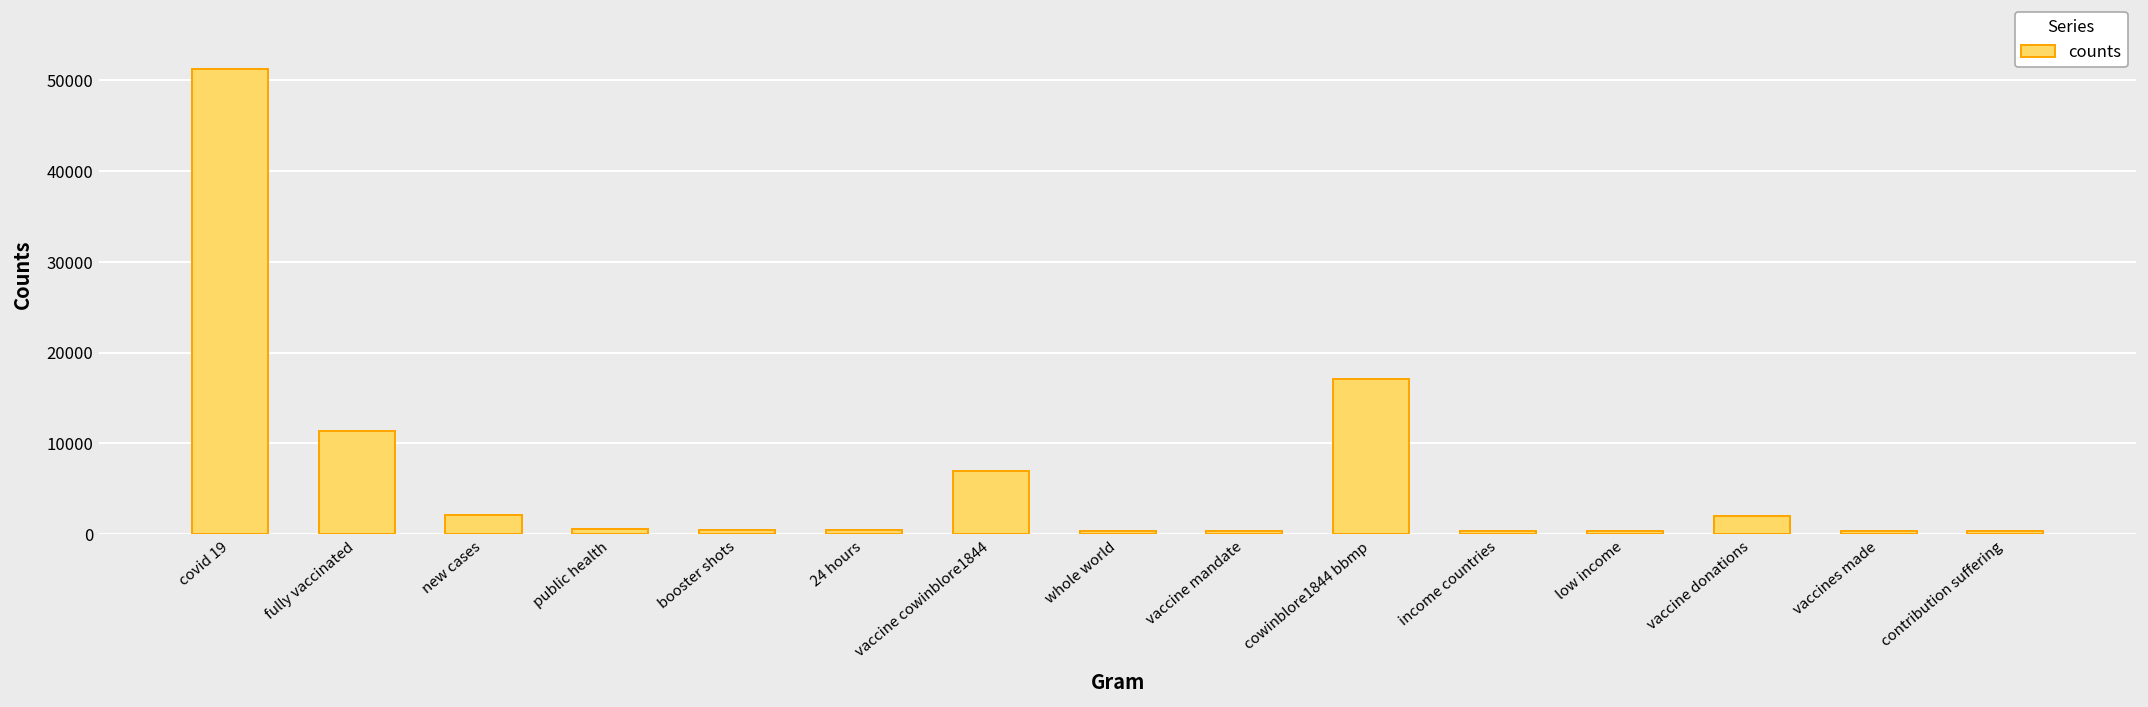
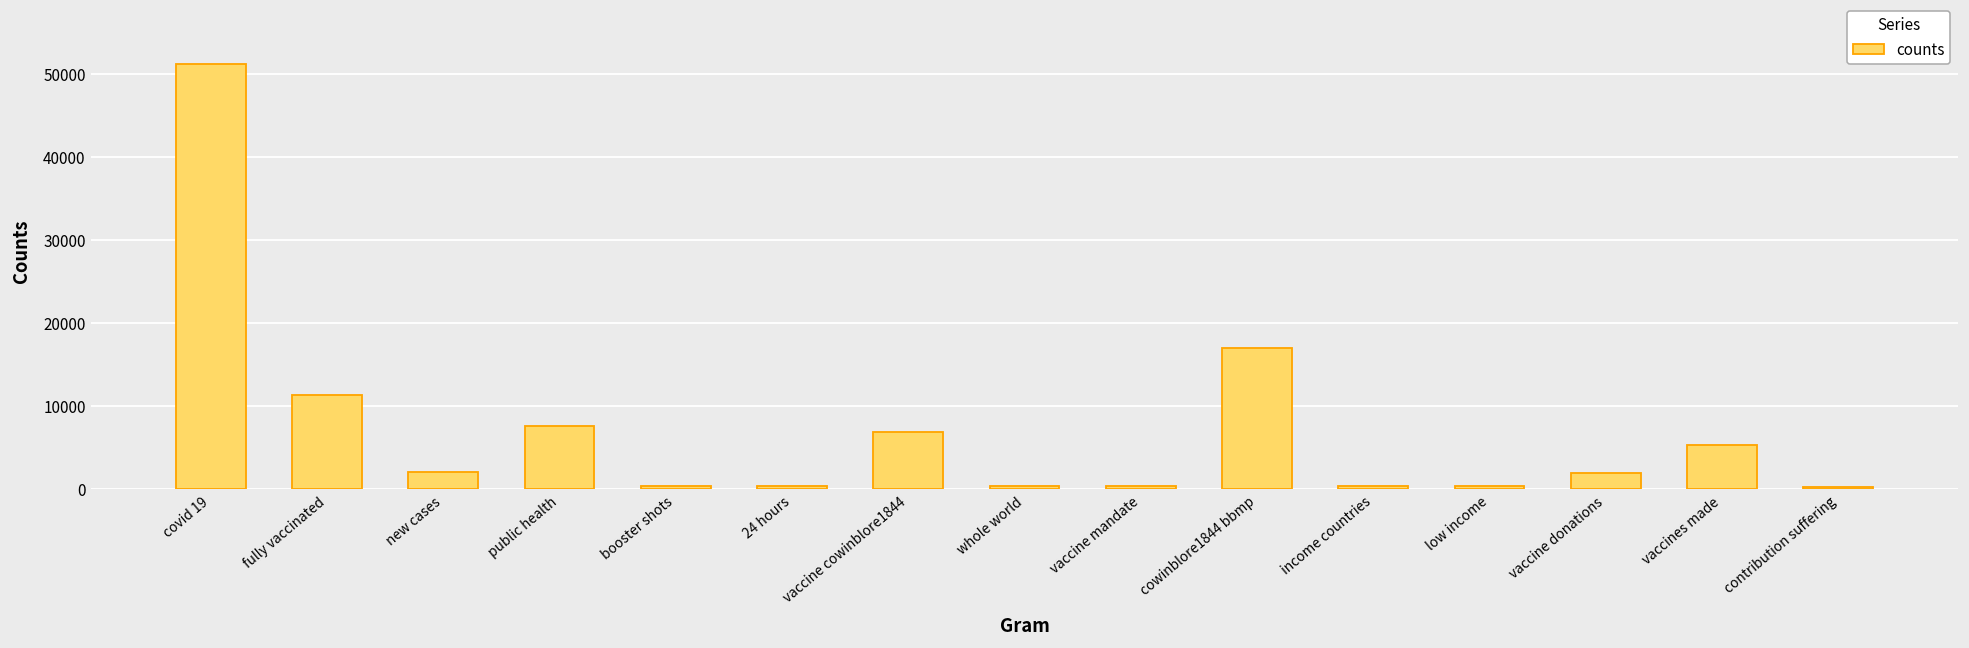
  {
    "covid 19": 51000,
    "fully vaccinated": 11000,
    "new cases": 2000,
-   "public health": 1000,
+   "public health": 8000,
    "booster shots": 0,
    "24 hours": 0,
    "vaccine cowinblore1844": 7000,
    "whole world": 0,
    "vaccine mandate": 0,
    "cowinblore1844 bbmp": 17000,
    "income countries": 0,
    "low income": 0,
    "vaccine donations": 2000,
-   "vaccines made": 0,
+   "vaccines made": 5000,
    "contribution suffering": 0
  }
